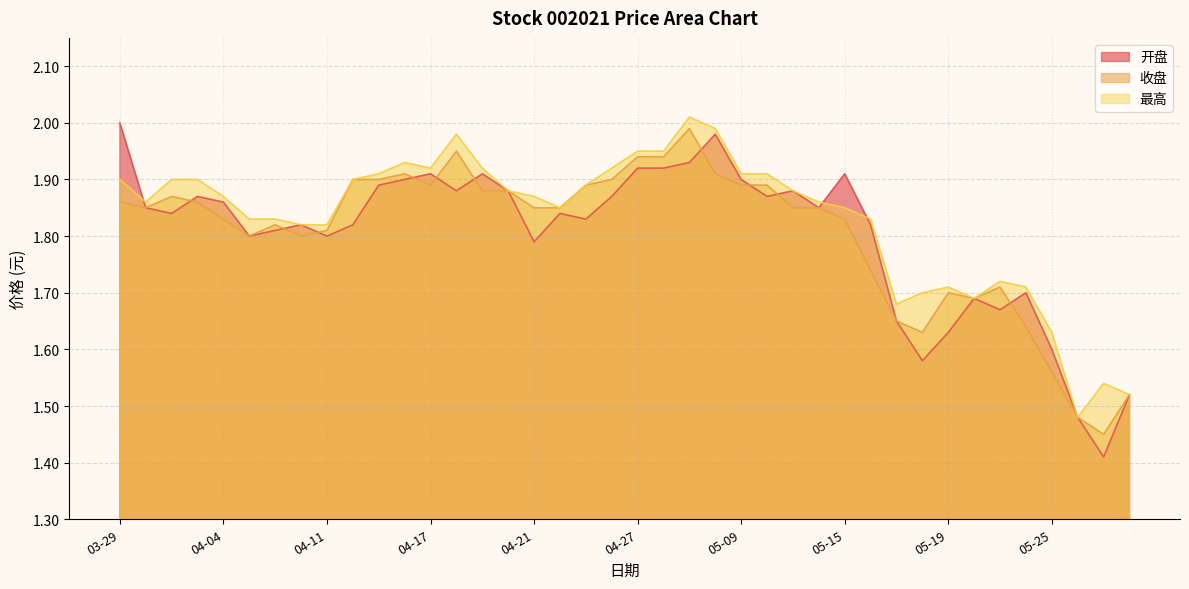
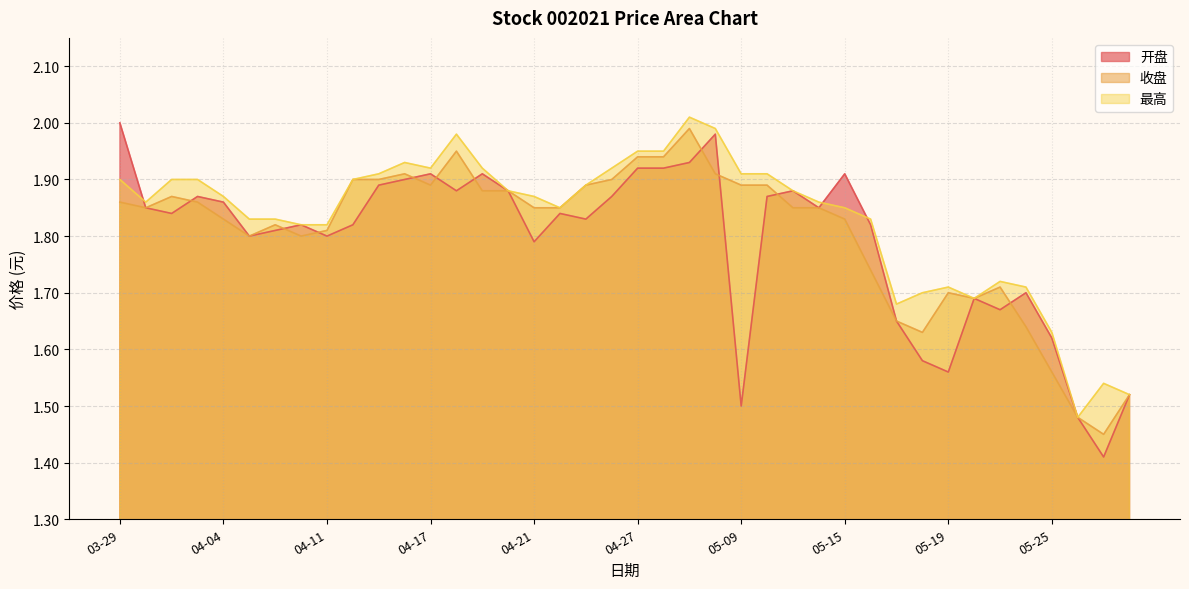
  {
    "开盘": {
      "03-29": 2.00,
      "04-04": 1.86,
      "04-11": 1.80,
      "04-17": 1.91,
      "04-21": 1.79,
      "04-27": 1.92,
-     "05-09": 1.9,
+     "05-09": 1.5,
      "05-15": 1.91,
-     "05-19": 1.63,
-     "05-25": 1.60
+     "05-19": 1.56,
+     "05-25": 1.62
    }
  }
